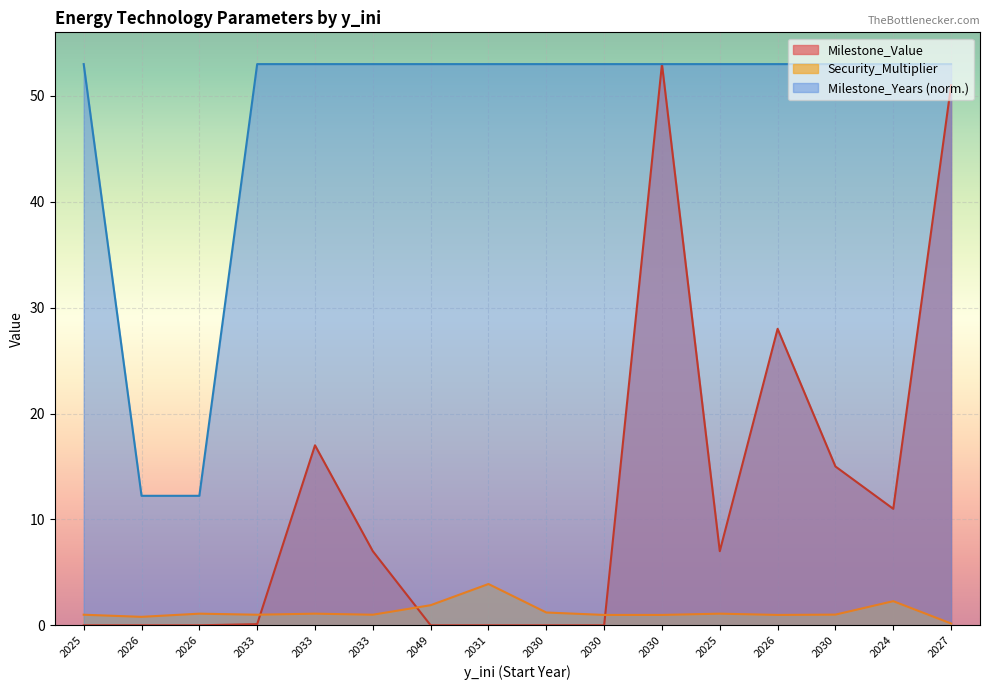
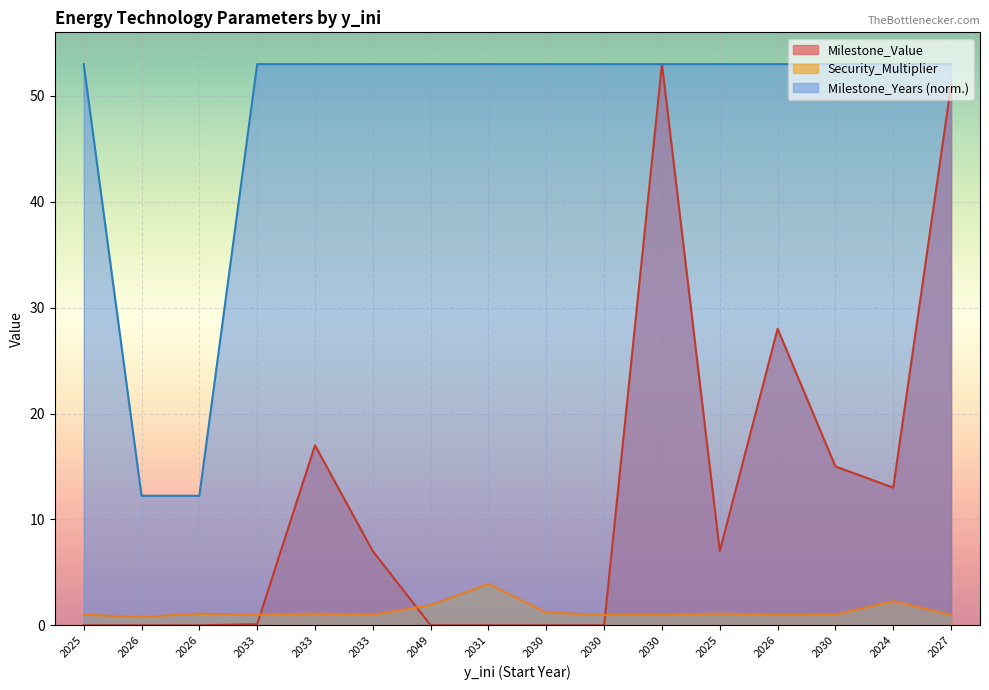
  {
    "Milestone_Value": {
      "2049": 0,
      "2031": 0,
-     "2024": 11
+     "2024": 13
    },
    "Security_Multiplier": {
      "2049": 1.9,
      "2031": 3.9,
      "2024": 2.3,
-     "2027": 0.2
+     "2027": 1.0
    },
    "Milestone_Years (norm.)": {
      "2049": 53.0,
      "2031": 53.0
    }
  }
